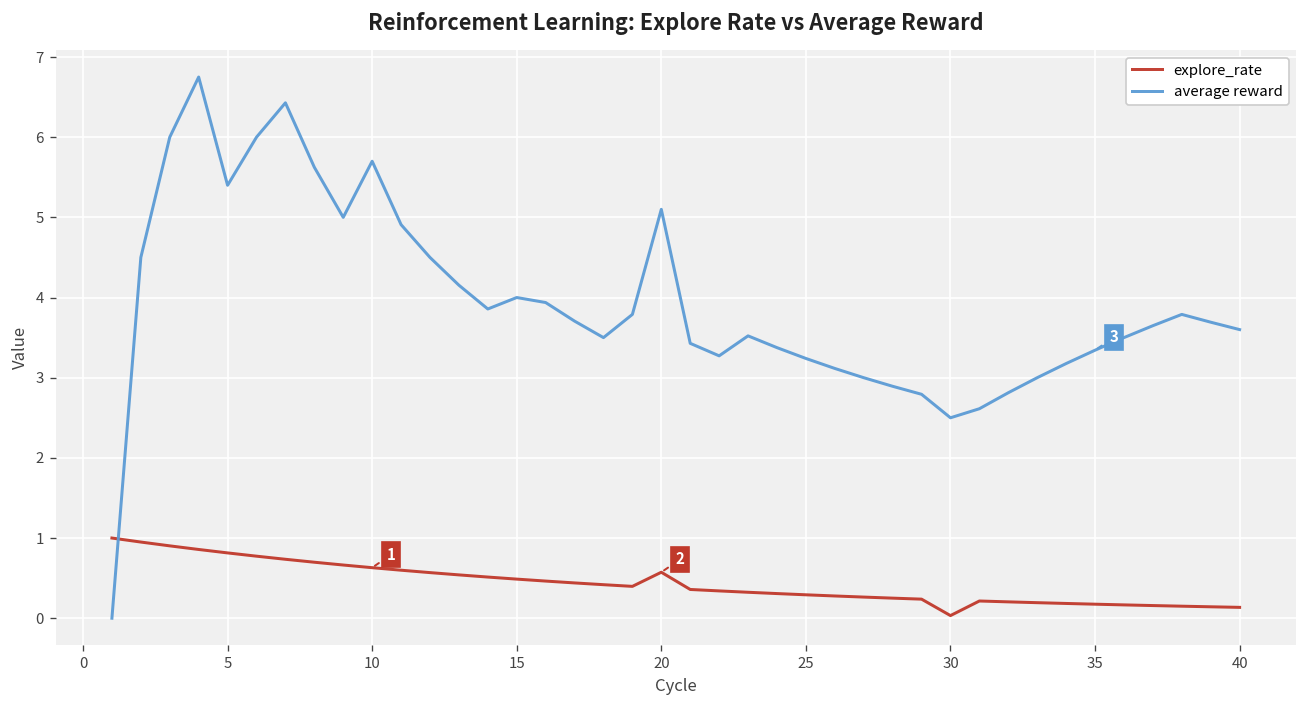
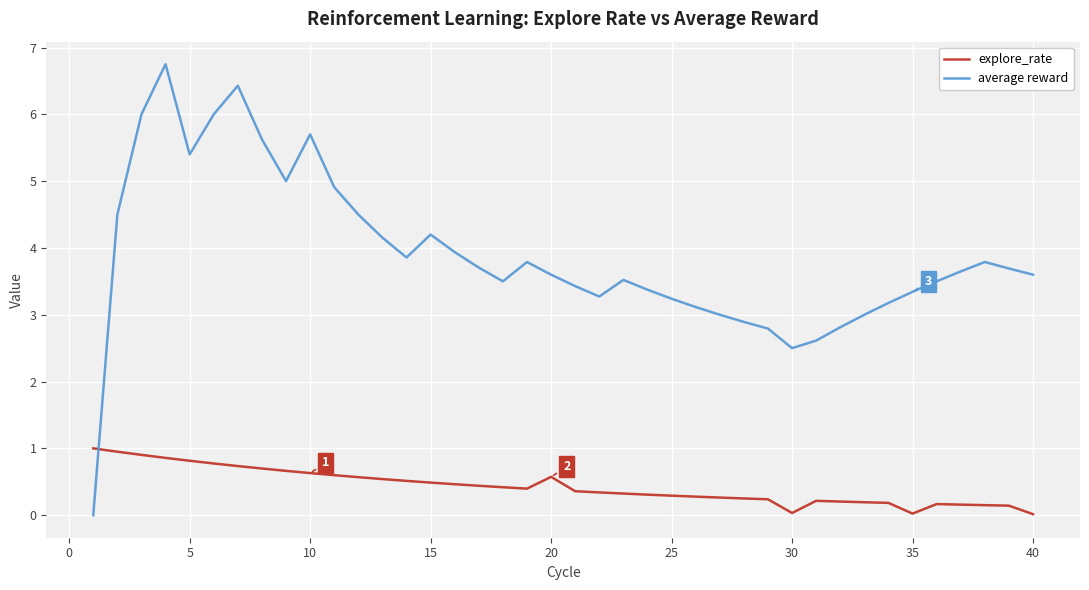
  {
    "explore_rate": {
      "5": 0.8,
      "15": 0.5,
      "25": 0.3,
      "30": 0.0,
-     "35": 0.2,
-     "40": 0.1
+     "35": 0.0,
+     "40": 0.0
    },
    "average reward": {
      "5": 5.4,
      "10": 5.7,
-     "15": 4.0,
-     "20": 5.1,
+     "15": 4.2,
+     "20": 3.6,
      "25": 3.2,
      "30": 2.5,
      "40": 3.6
    }
  }
